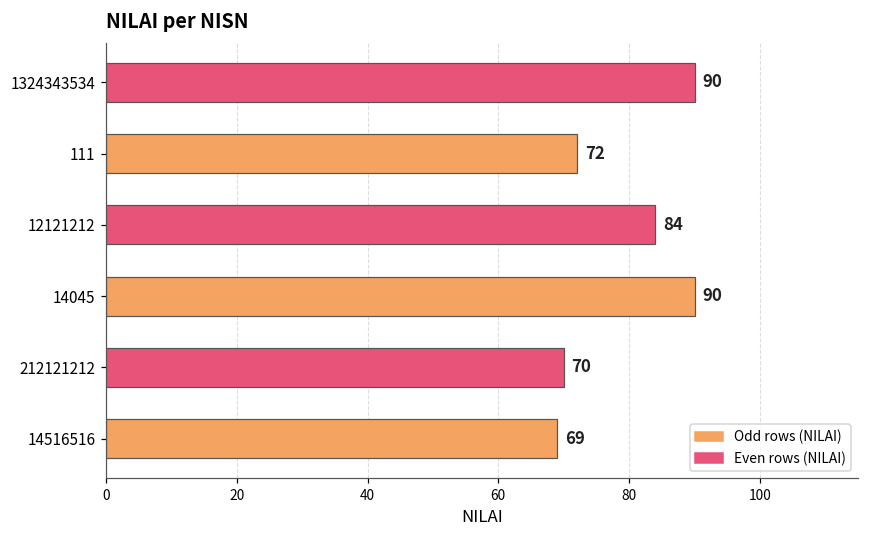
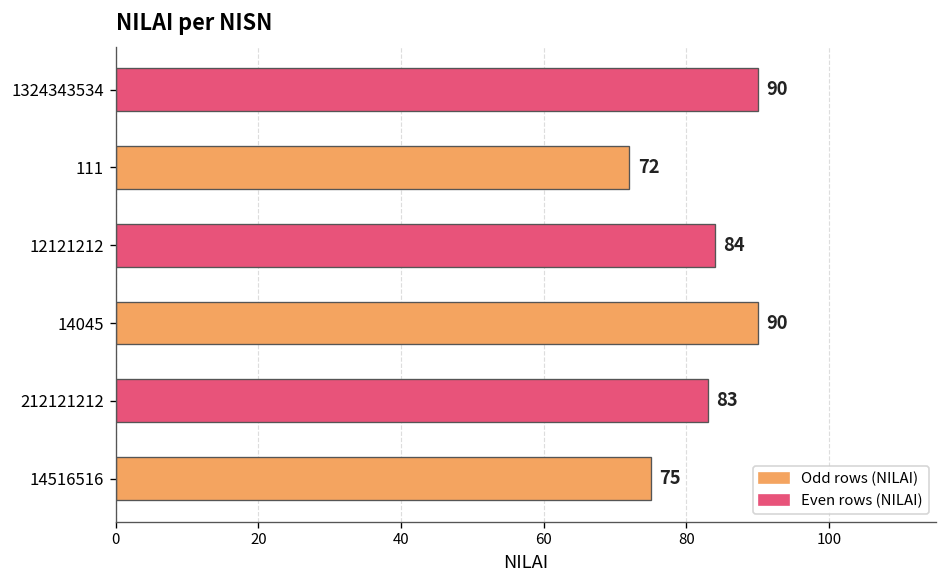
  {
    "1324343534": 90,
    "111": 72,
    "12121212": 84,
    "14045": 90,
-   "212121212": 70,
-   "14516516": 69
+   "212121212": 83,
+   "14516516": 75
  }
